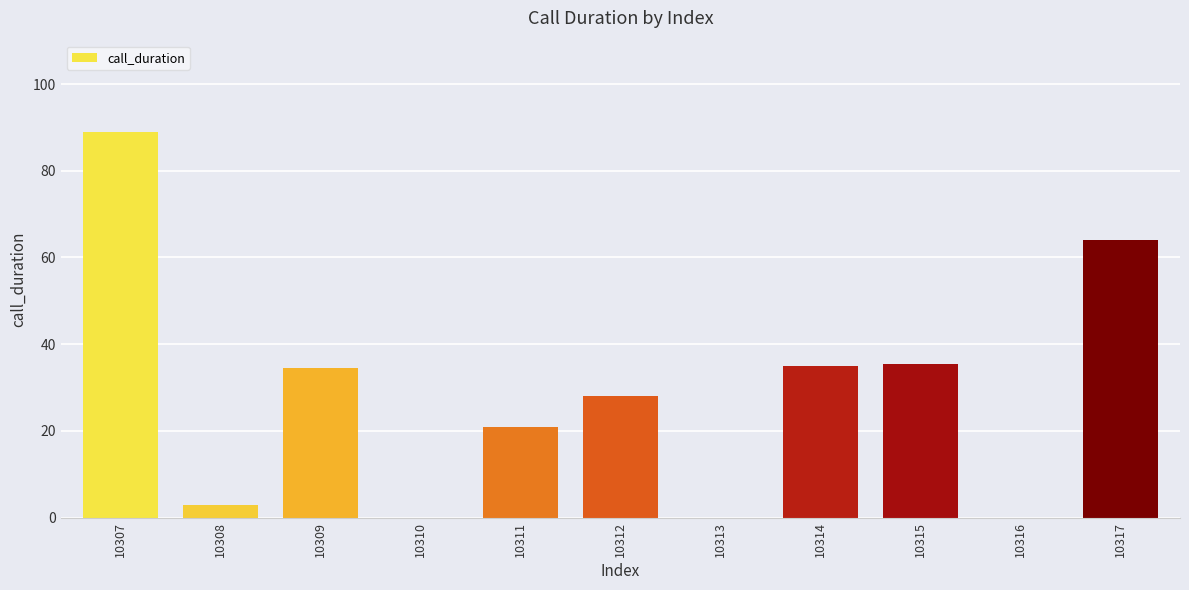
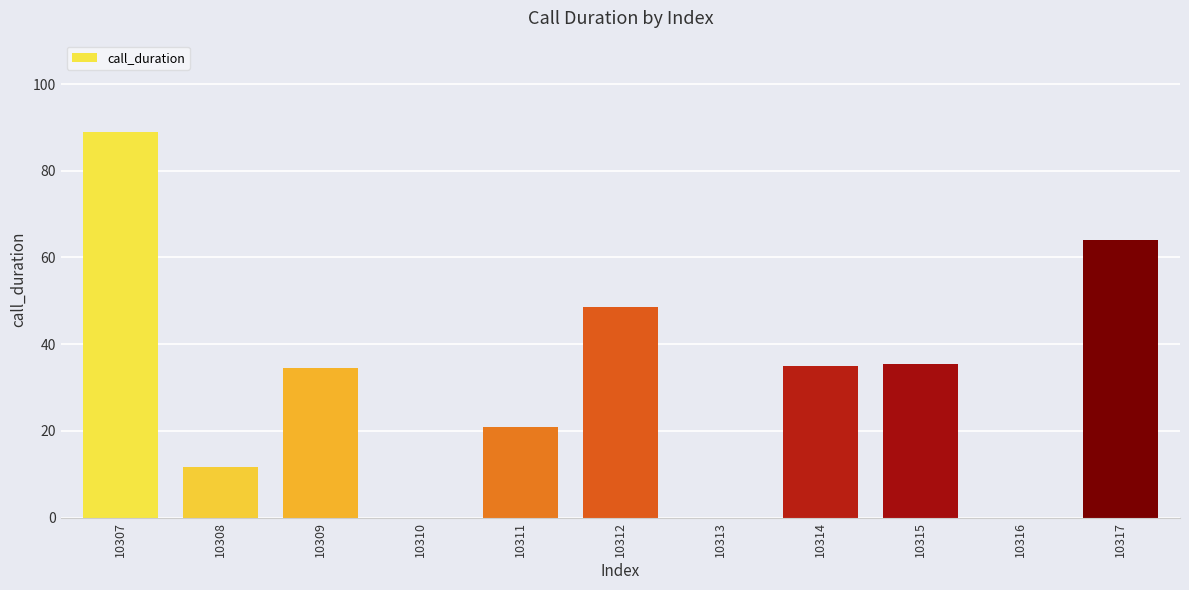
  {
    "10307": 89,
-   "10308": 3,
+   "10308": 12,
    "10309": 35,
    "10310": 0,
    "10311": 21,
-   "10312": 28,
+   "10312": 49,
    "10313": 0,
    "10314": 35,
    "10315": 35,
    "10316": 0,
    "10317": 64
  }
